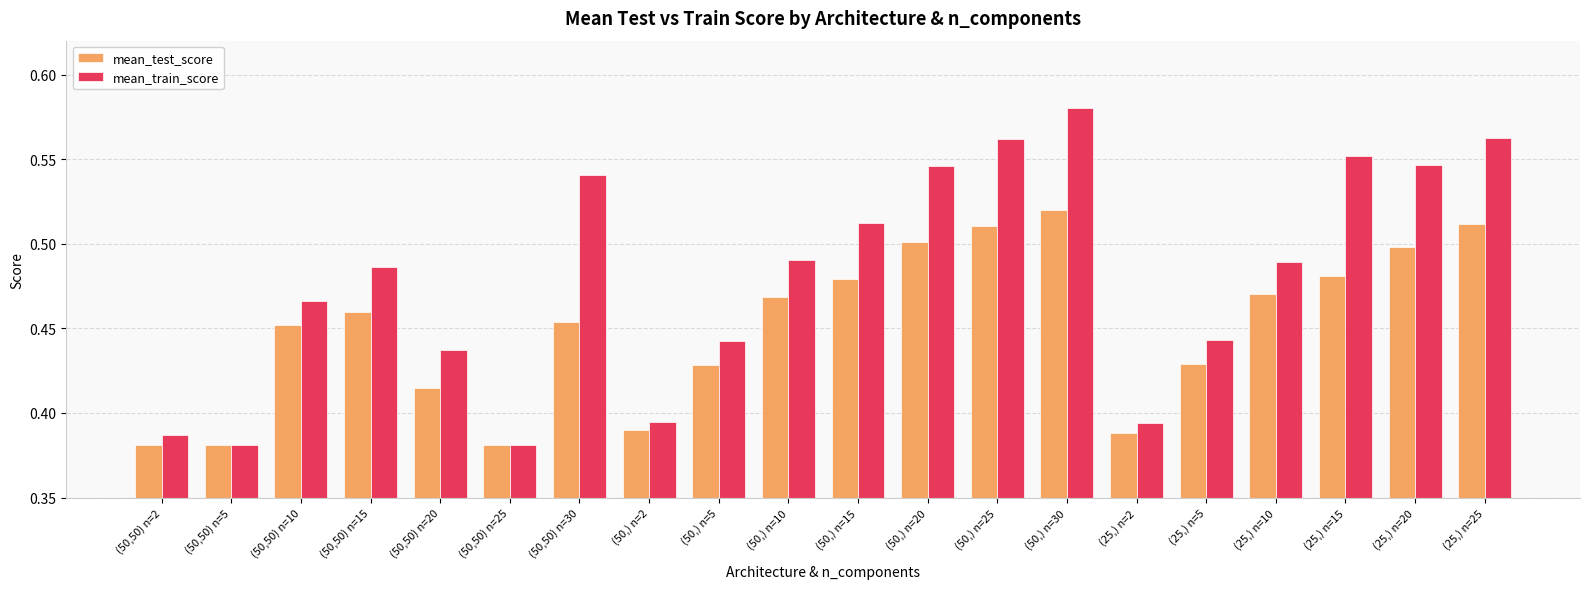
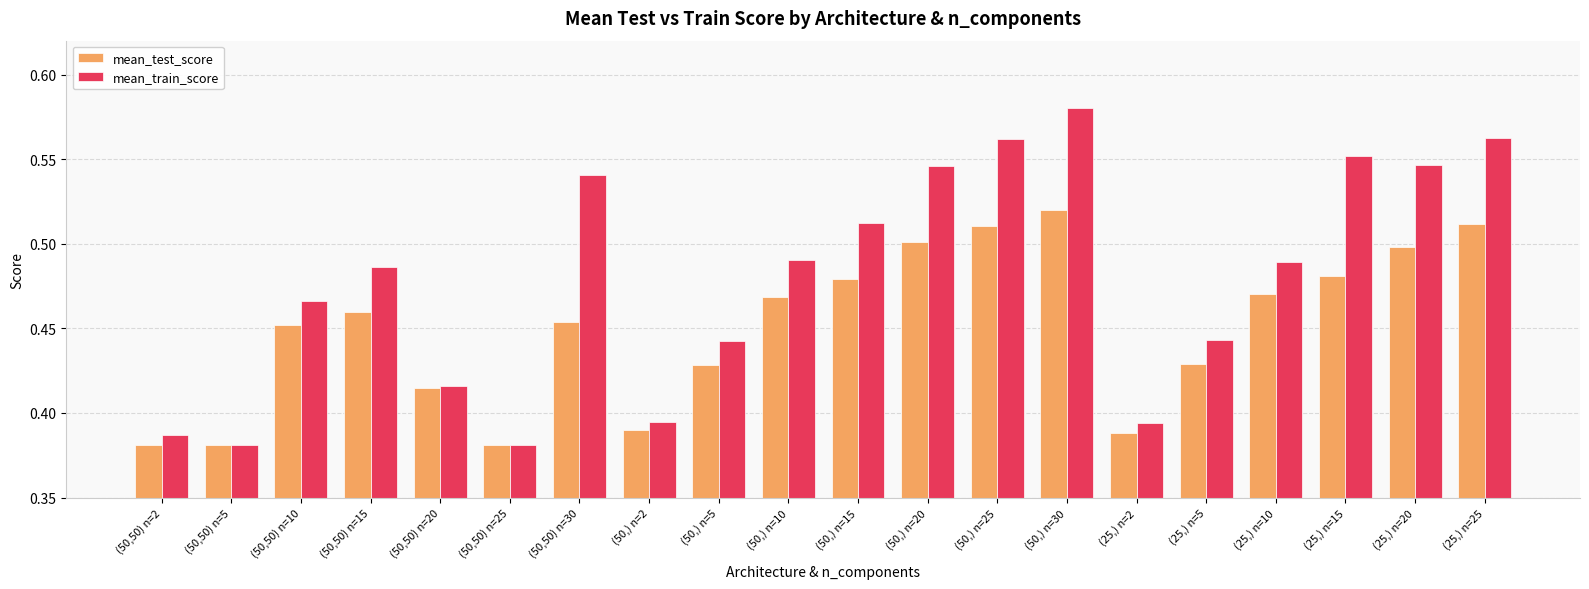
  {
    "mean_test_score": {
      "(50,50) n=2": 0.381,
      "(50,50) n=5": 0.381,
      "(50,50) n=10": 0.452,
      "(50,50) n=15": 0.460,
      "(50,50) n=20": 0.414,
      "(50,50) n=25": 0.381,
      "(50,50) n=30": 0.454,
      "(50,) n=2": 0.390,
      "(50,) n=5": 0.428,
      "(50,) n=10": 0.468,
      "(50,) n=15": 0.479,
      "(50,) n=20": 0.501,
      "(50,) n=25": 0.511,
      "(50,) n=30": 0.520,
      "(25,) n=2": 0.388,
      "(25,) n=5": 0.429,
      "(25,) n=10": 0.470,
      "(25,) n=15": 0.481,
      "(25,) n=20": 0.498,
      "(25,) n=25": 0.511
    },
    "mean_train_score": {
      "(50,50) n=2": 0.387,
      "(50,50) n=5": 0.381,
      "(50,50) n=10": 0.466,
      "(50,50) n=15": 0.486,
-     "(50,50) n=20": 0.437,
+     "(50,50) n=20": 0.416,
      "(50,50) n=25": 0.381,
      "(50,50) n=30": 0.541,
      "(50,) n=2": 0.395,
      "(50,) n=5": 0.443,
      "(50,) n=10": 0.490,
      "(50,) n=15": 0.512,
      "(50,) n=20": 0.546,
      "(50,) n=25": 0.562,
      "(50,) n=30": 0.580,
      "(25,) n=2": 0.394,
      "(25,) n=5": 0.443,
      "(25,) n=10": 0.489,
      "(25,) n=15": 0.552,
      "(25,) n=20": 0.546,
      "(25,) n=25": 0.563
    }
  }
